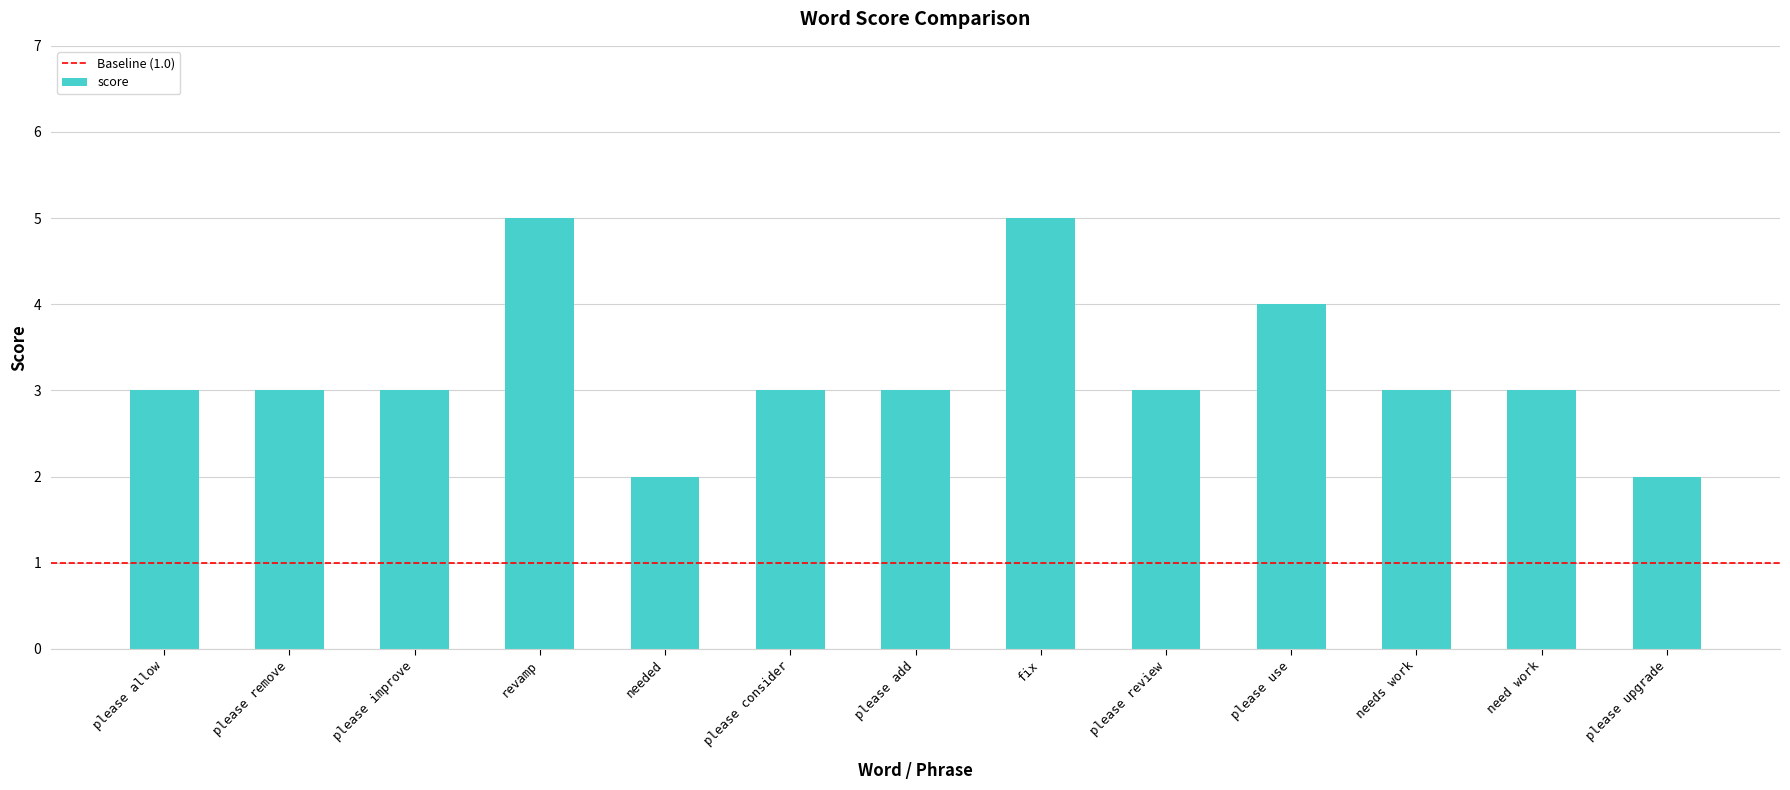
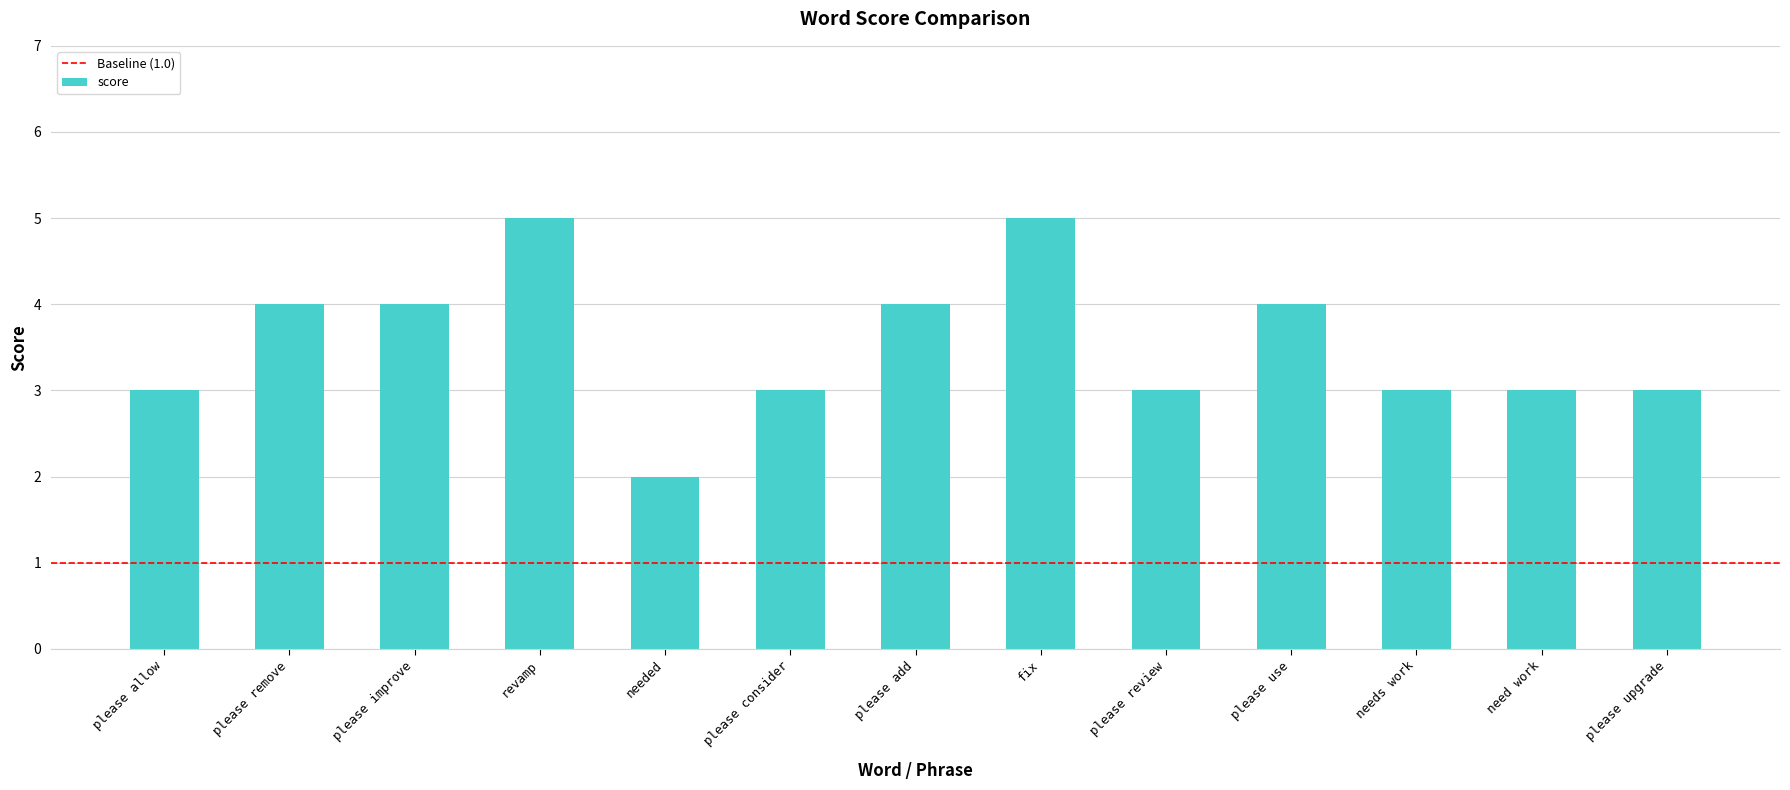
  {
    "please allow": 3,
-   "please remove": 3,
-   "please improve": 3,
+   "please remove": 4,
+   "please improve": 4,
    "revamp": 5,
    "needed": 2,
    "please consider": 3,
-   "please add": 3,
+   "please add": 4,
    "fix": 5,
    "please review": 3,
    "please use": 4,
    "needs work": 3,
    "need work": 3,
-   "please upgrade": 2
+   "please upgrade": 3
  }
